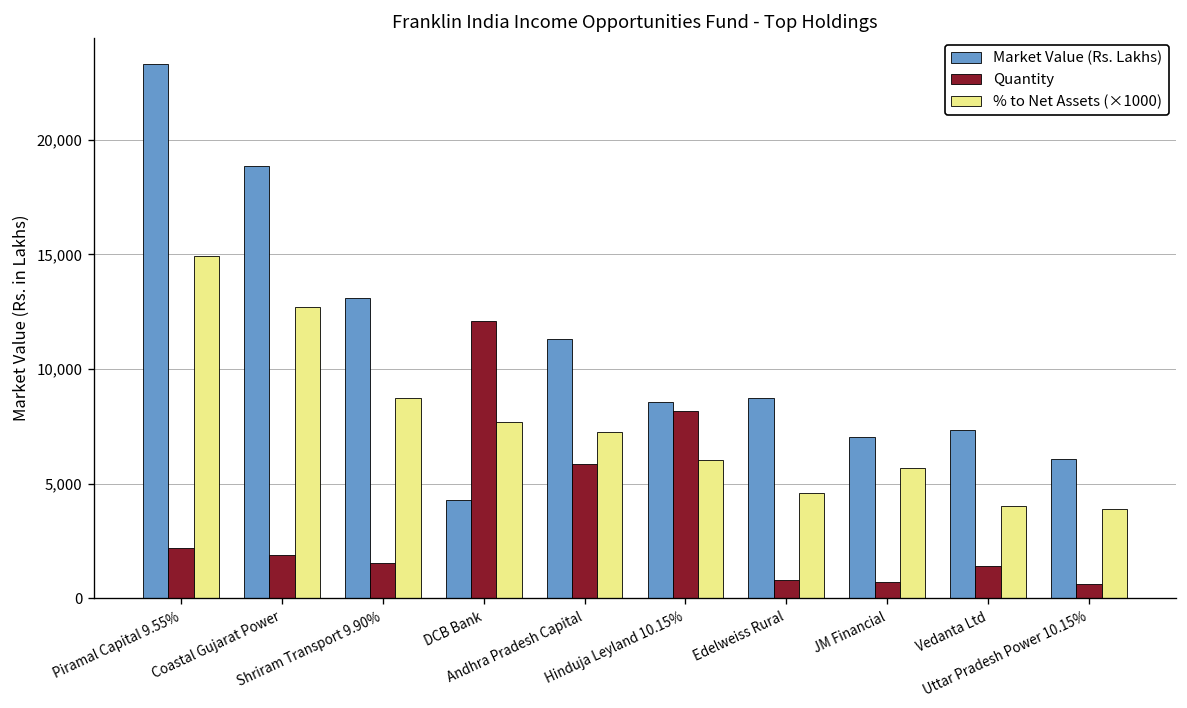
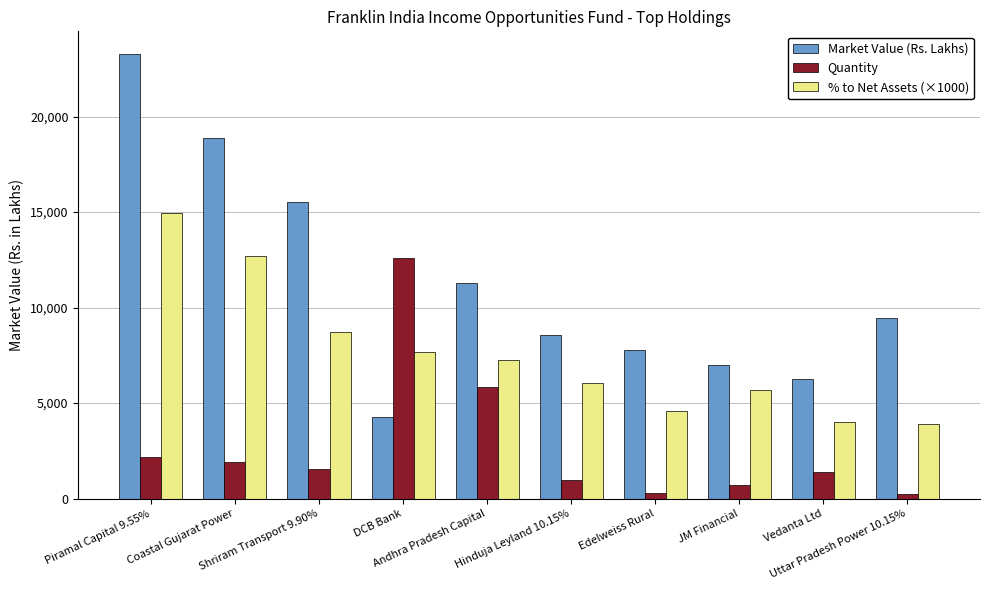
  {
    "Market Value (Rs. Lakhs)": {
      "Piramal Capital 9.55%": "23,300",
      "Coastal Gujarat Power": "18,900",
-     "Shriram Transport 9.90%": "13,100",
+     "Shriram Transport 9.90%": "15,500",
      "DCB Bank": "4,300",
      "Andhra Pradesh Capital": "11,300",
      "Hinduja Leyland 10.15%": "8,600",
-     "Edelweiss Rural": "8,700",
+     "Edelweiss Rural": "7,800",
      "JM Financial": "7,000",
-     "Vedanta Ltd": "7,300",
-     "Uttar Pradesh Power 10.15%": "6,100"
+     "Vedanta Ltd": "6,300",
+     "Uttar Pradesh Power 10.15%": "9,400"
    },
    "Quantity": {
      "Piramal Capital 9.55%": "2,200",
      "Coastal Gujarat Power": "1,900",
      "Shriram Transport 9.90%": "1,600",
-     "DCB Bank": "12,100",
+     "DCB Bank": "12,600",
      "Andhra Pradesh Capital": "5,900",
-     "Hinduja Leyland 10.15%": "8,200",
-     "Edelweiss Rural": "800",
+     "Hinduja Leyland 10.15%": "1,000",
+     "Edelweiss Rural": "300",
      "JM Financial": "700",
      "Vedanta Ltd": "1,400",
-     "Uttar Pradesh Power 10.15%": "600"
+     "Uttar Pradesh Power 10.15%": "200"
    },
    "% to Net Assets (×1000)": {
      "Piramal Capital 9.55%": "14,900",
      "Coastal Gujarat Power": "12,700",
      "Shriram Transport 9.90%": "8,700",
      "DCB Bank": "7,700",
      "Andhra Pradesh Capital": "7,200",
      "Hinduja Leyland 10.15%": "6,000",
      "Edelweiss Rural": "4,600",
      "JM Financial": "5,700",
      "Vedanta Ltd": "4,000",
      "Uttar Pradesh Power 10.15%": "3,900"
    }
  }
